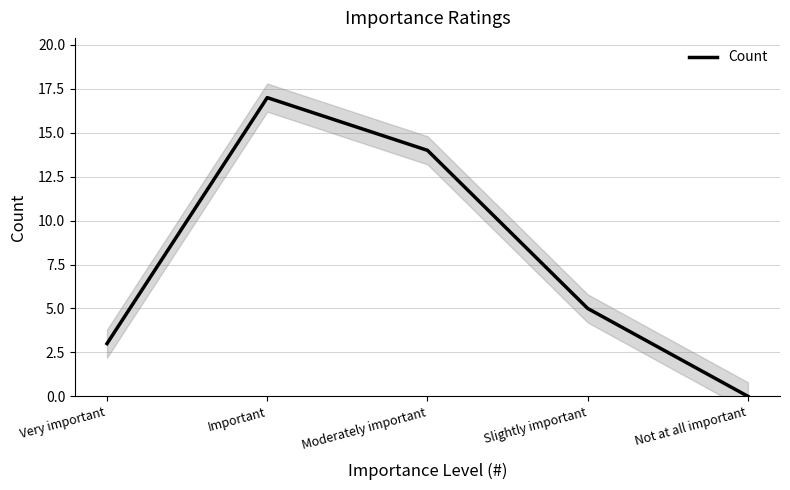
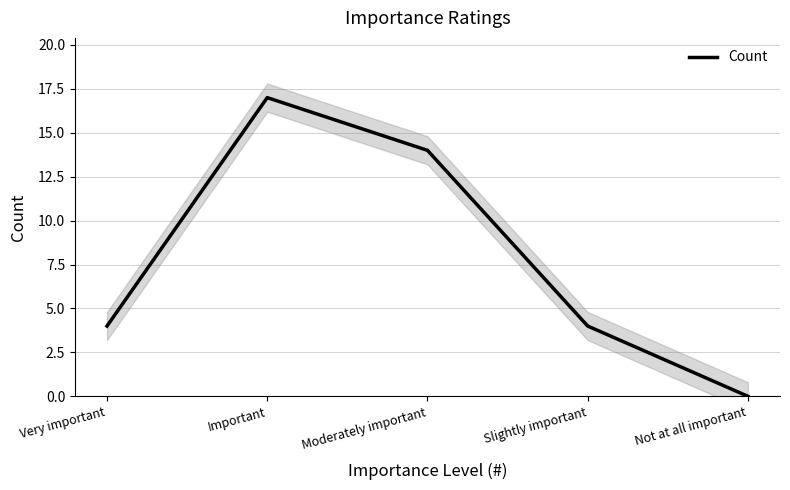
  {
    "Count": {
-     "Very important": 3,
+     "Very important": 4,
      "Important": 17,
      "Moderately important": 14,
-     "Slightly important": 5,
+     "Slightly important": 4,
      "Not at all important": 0
    }
  }
